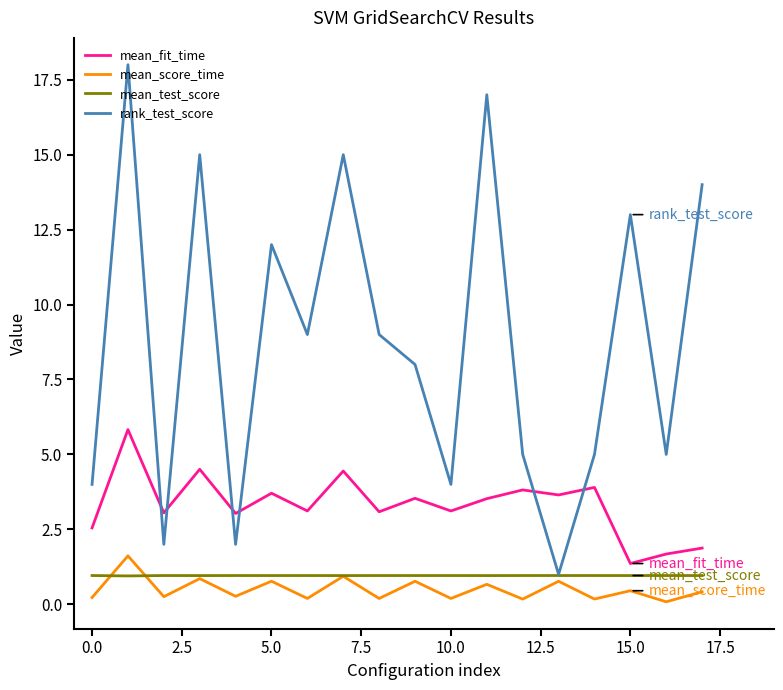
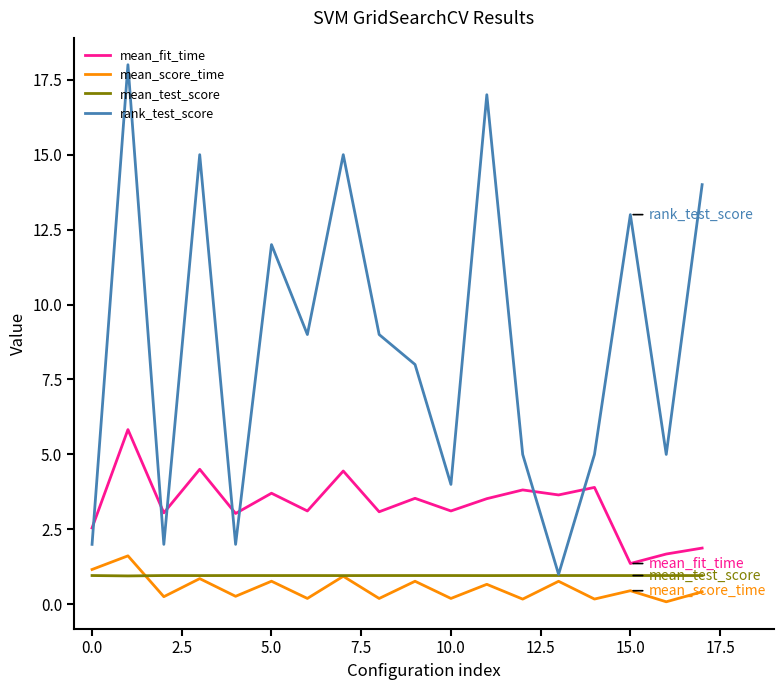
  {
    "mean_fit_time": {
      "0.0": 2.5,
      "5.0": 3.7,
      "10.0": 3.1,
      "15.0": 1.4
    },
    "mean_score_time": {
-     "0.0": 0.2,
+     "0.0": 1.2,
      "5.0": 0.8,
      "10.0": 0.2,
      "15.0": 0.5
    },
    "mean_test_score": {
      "0.0": 1.0,
      "5.0": 1.0,
      "10.0": 1.0,
      "15.0": 1.0
    },
    "rank_test_score": {
-     "0.0": 4,
+     "0.0": 2,
      "5.0": 12,
      "10.0": 4,
      "15.0": 13
    }
  }
